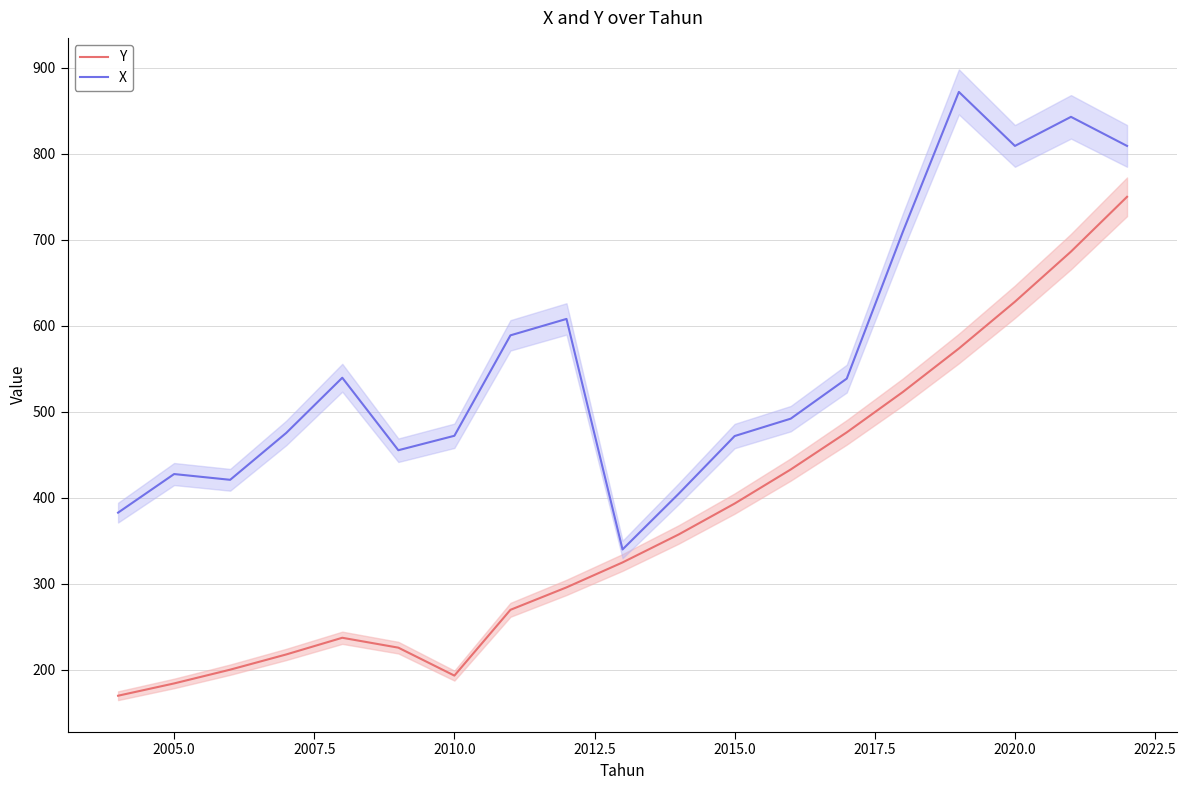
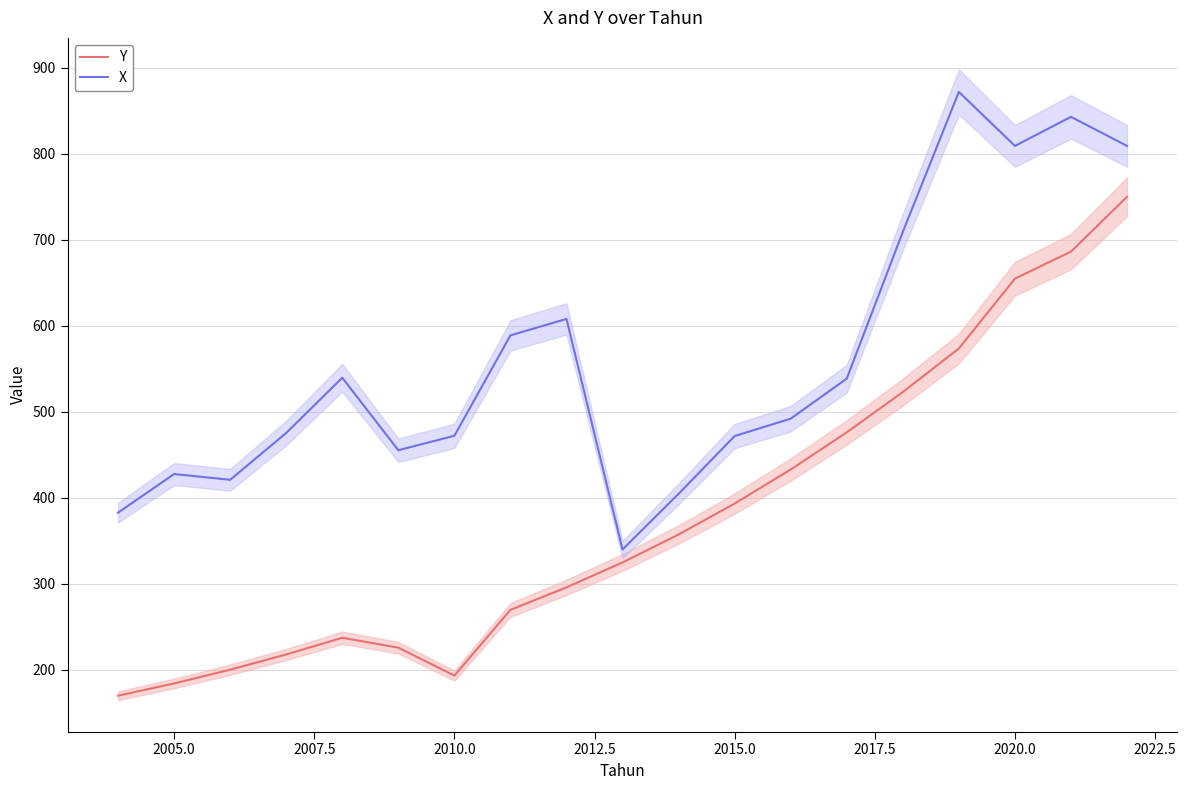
  {
    "Y": {
      "2005.0": 180,
      "2010.0": 190,
      "2015.0": 390,
-     "2020.0": 630
+     "2020.0": 650
    },
    "X": {
      "2005.0": 430,
      "2010.0": 470,
      "2015.0": 470,
      "2020.0": 810
    }
  }
